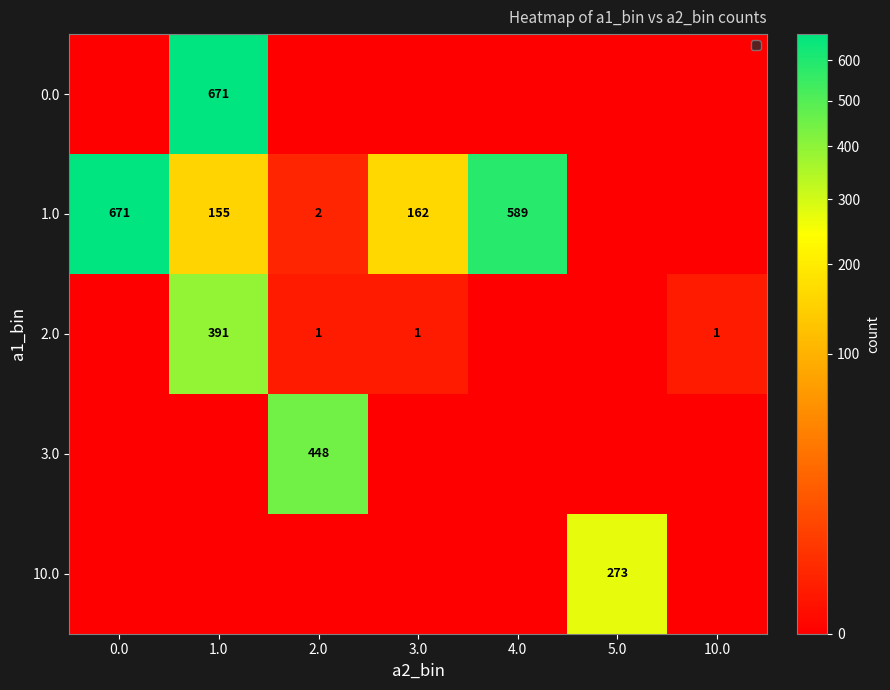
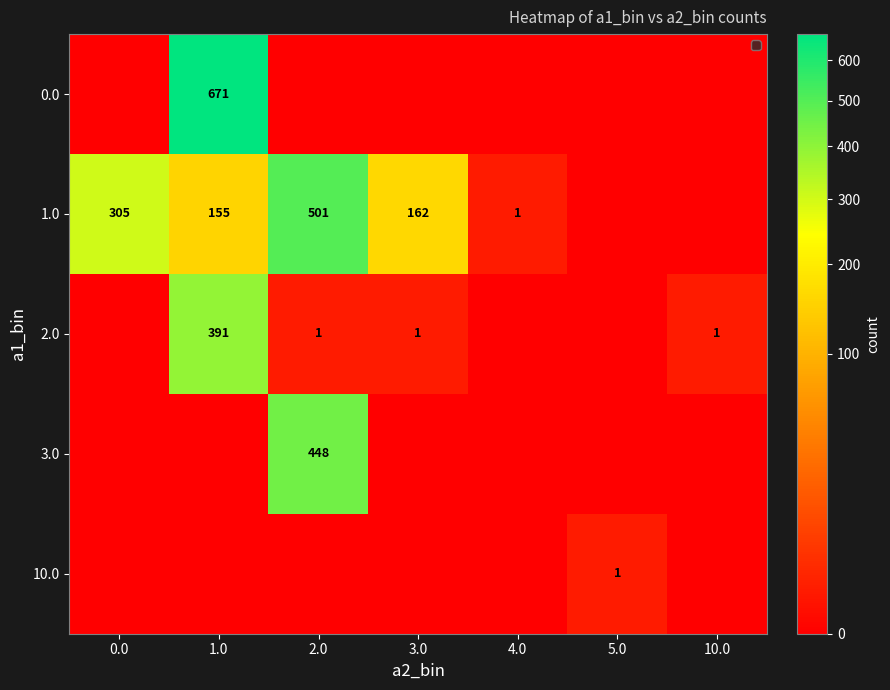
  {
    "0.0": {
      "1.0": 671
    },
    "1.0": {
-     "0.0": 671,
+     "0.0": 305,
      "1.0": 155,
-     "2.0": 2,
+     "2.0": 501,
      "3.0": 162,
-     "4.0": 589
+     "4.0": 1
    },
    "2.0": {
      "1.0": 391,
      "2.0": 1,
      "3.0": 1,
      "10.0": 1
    },
    "3.0": {
      "2.0": 448
    },
    "10.0": {
-     "5.0": 273
+     "5.0": 1
    }
  }
